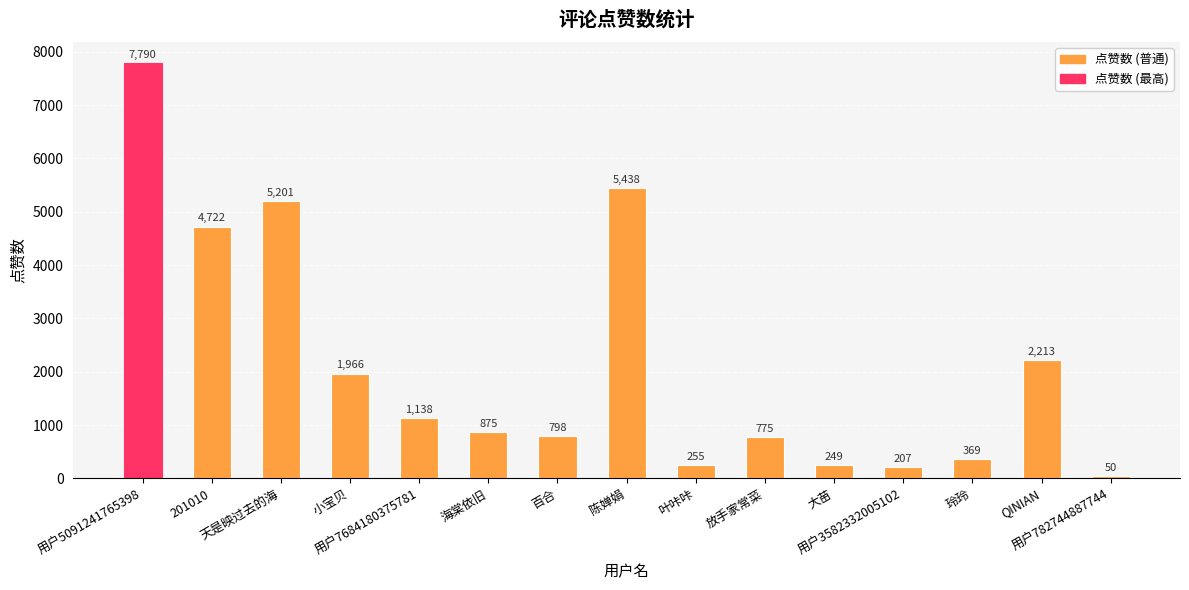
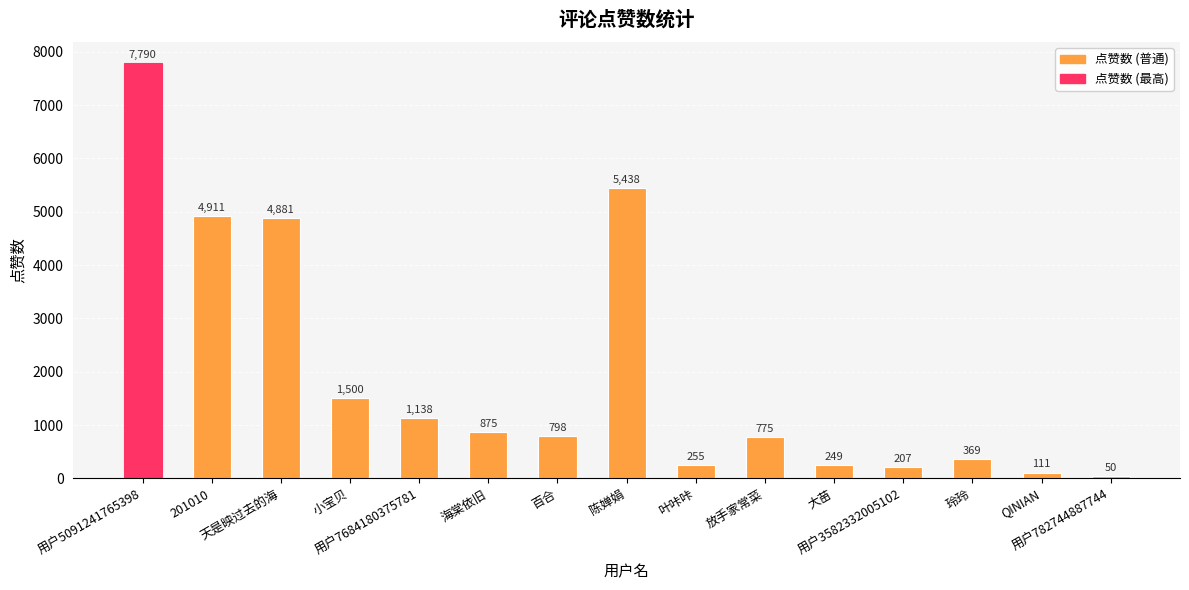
  {
    "用户5091241765398": "7,790",
-   "201010": "4,722",
-   "天是映过去的海": "5,201",
-   "小宝贝": "1,966",
+   "201010": "4,911",
+   "天是映过去的海": "4,881",
+   "小宝贝": "1,500",
    "用户7684180375781": "1,138",
    "海棠依旧": "875",
    "百合": "798",
    "陈婵娟": "5,438",
    "叶咔咔": "255",
    "放手家常菜": "775",
    "大苗": "249",
    "用户3582332005102": "207",
    "玲玲": "369",
-   "QINIAN": "2,213",
+   "QINIAN": "111",
    "用户782744887744": "50"
  }
